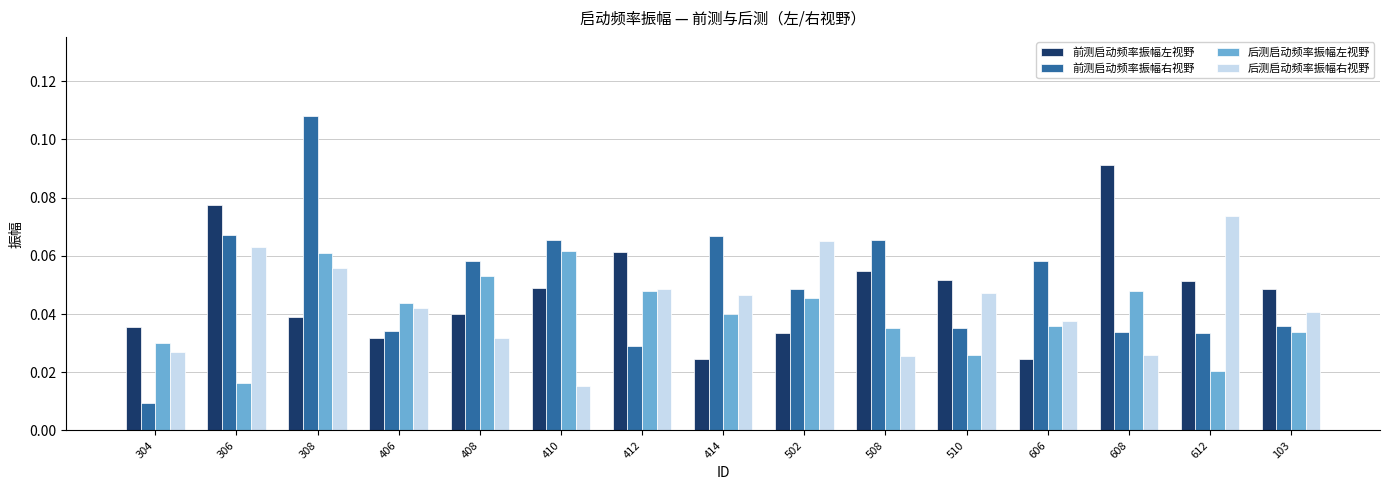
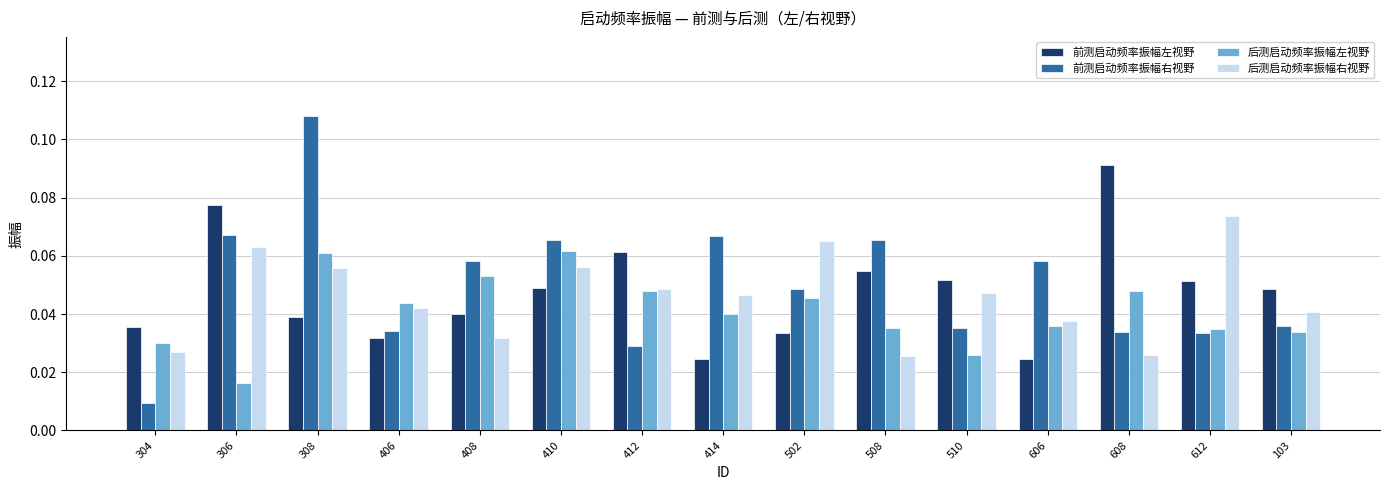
  {
    "前测启动频率振幅左视野": {
      "304": 0.036,
      "306": 0.077,
      "308": 0.039,
      "406": 0.032,
      "408": 0.040,
      "410": 0.049,
      "412": 0.061,
      "414": 0.025,
      "502": 0.034,
      "508": 0.055,
      "510": 0.052,
      "606": 0.025,
      "608": 0.091,
      "612": 0.052,
      "103": 0.048
    },
    "前测启动频率振幅右视野": {
      "304": 0.009,
      "306": 0.067,
      "308": 0.108,
      "406": 0.034,
      "408": 0.058,
      "410": 0.065,
      "412": 0.029,
      "414": 0.067,
      "502": 0.049,
      "508": 0.066,
      "510": 0.035,
      "606": 0.058,
      "608": 0.034,
      "612": 0.033,
      "103": 0.036
    },
    "后测启动频率振幅左视野": {
      "304": 0.030,
      "306": 0.016,
      "308": 0.061,
      "406": 0.044,
      "408": 0.053,
      "410": 0.062,
      "412": 0.048,
      "414": 0.040,
      "502": 0.046,
      "508": 0.035,
      "510": 0.026,
      "606": 0.036,
      "608": 0.048,
-     "612": 0.021,
+     "612": 0.035,
      "103": 0.034
    },
    "后测启动频率振幅右视野": {
      "304": 0.027,
      "306": 0.063,
      "308": 0.056,
      "406": 0.042,
      "408": 0.032,
-     "410": 0.015,
+     "410": 0.056,
      "412": 0.049,
      "414": 0.047,
      "502": 0.065,
      "508": 0.026,
      "510": 0.047,
      "606": 0.038,
      "608": 0.026,
      "612": 0.074,
      "103": 0.041
    }
  }
